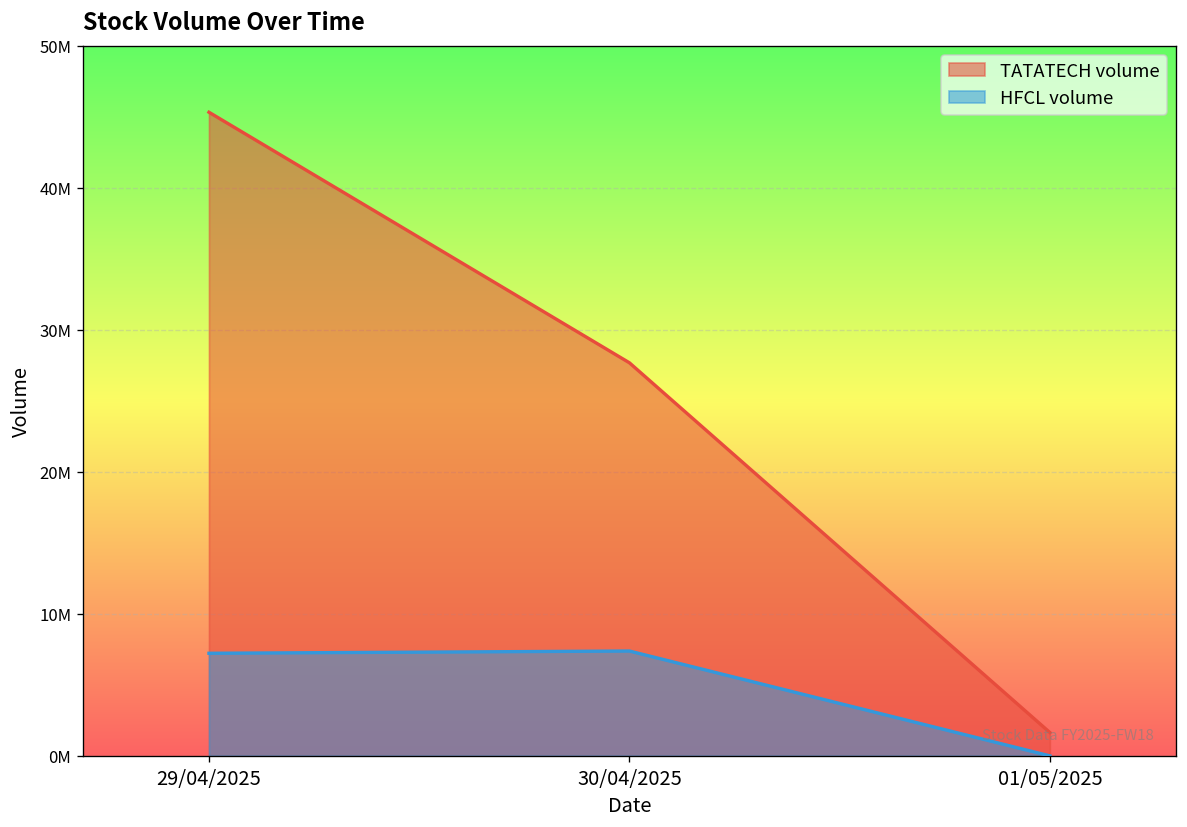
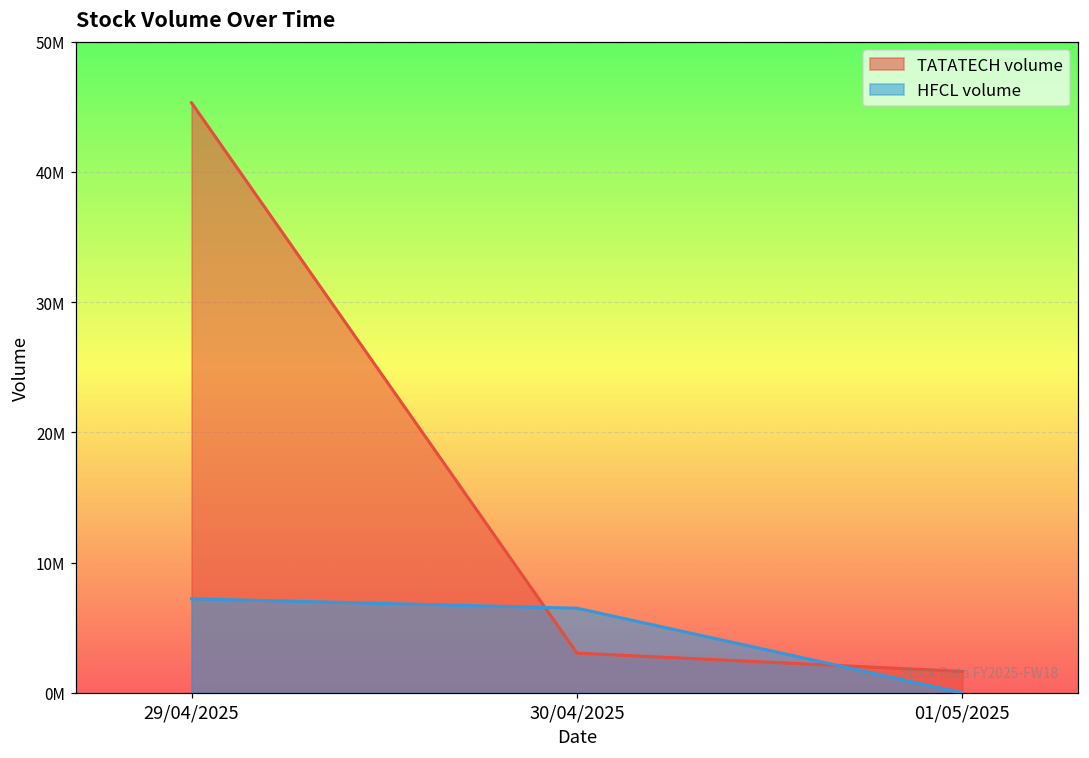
  {
    "TATATECH volume": {
      "29/04/2025": 45300000,
-     "30/04/2025": 27700000,
+     "30/04/2025": 3000000,
      "01/05/2025": 1600000
    },
    "HFCL volume": {
      "29/04/2025": 7200000,
-     "30/04/2025": 7400000,
+     "30/04/2025": 6500000,
      "01/05/2025": 0
    }
  }
